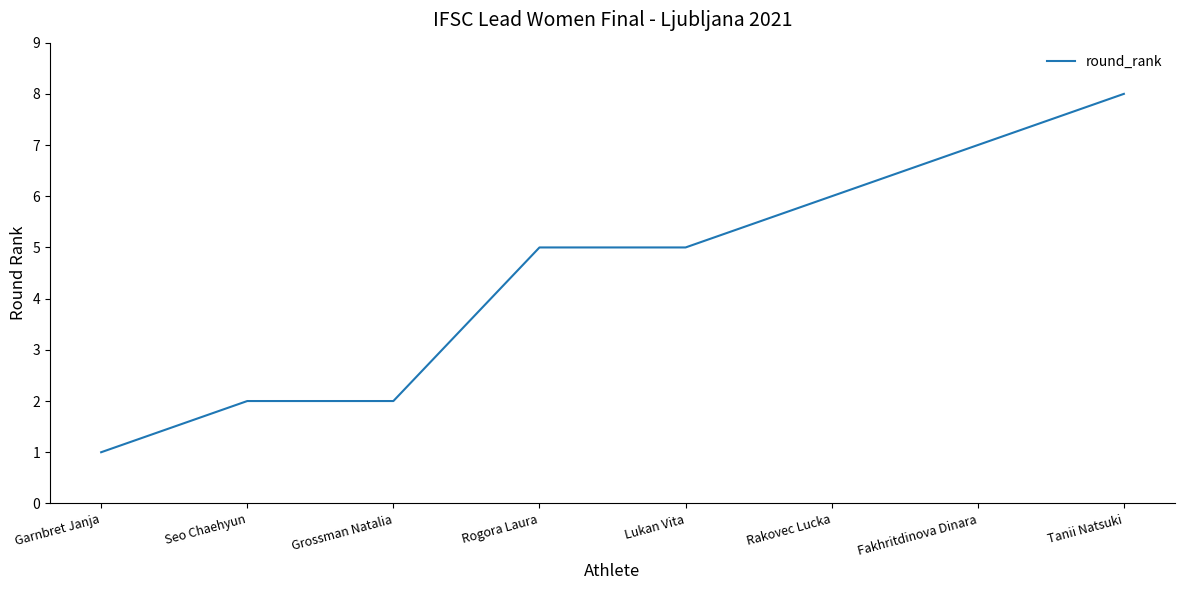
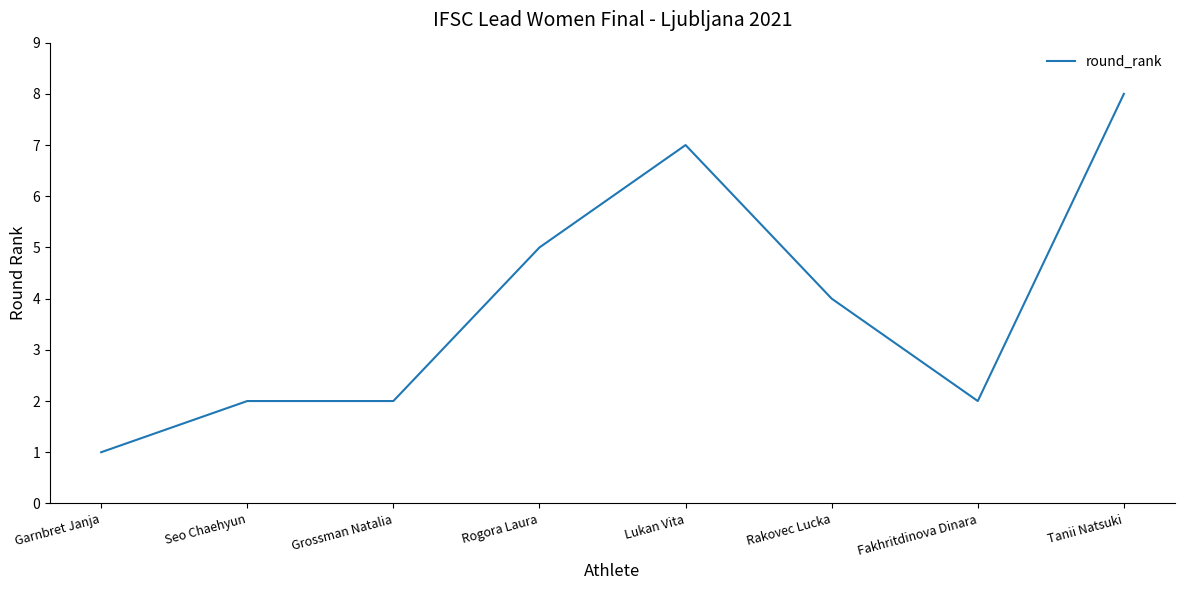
  {
    "Garnbret Janja": 1,
    "Seo Chaehyun": 2,
    "Grossman Natalia": 2,
    "Rogora Laura": 5,
-   "Lukan Vita": 5,
-   "Rakovec Lucka": 6,
-   "Fakhritdinova Dinara": 7,
+   "Lukan Vita": 7,
+   "Rakovec Lucka": 4,
+   "Fakhritdinova Dinara": 2,
    "Tanii Natsuki": 8
  }
